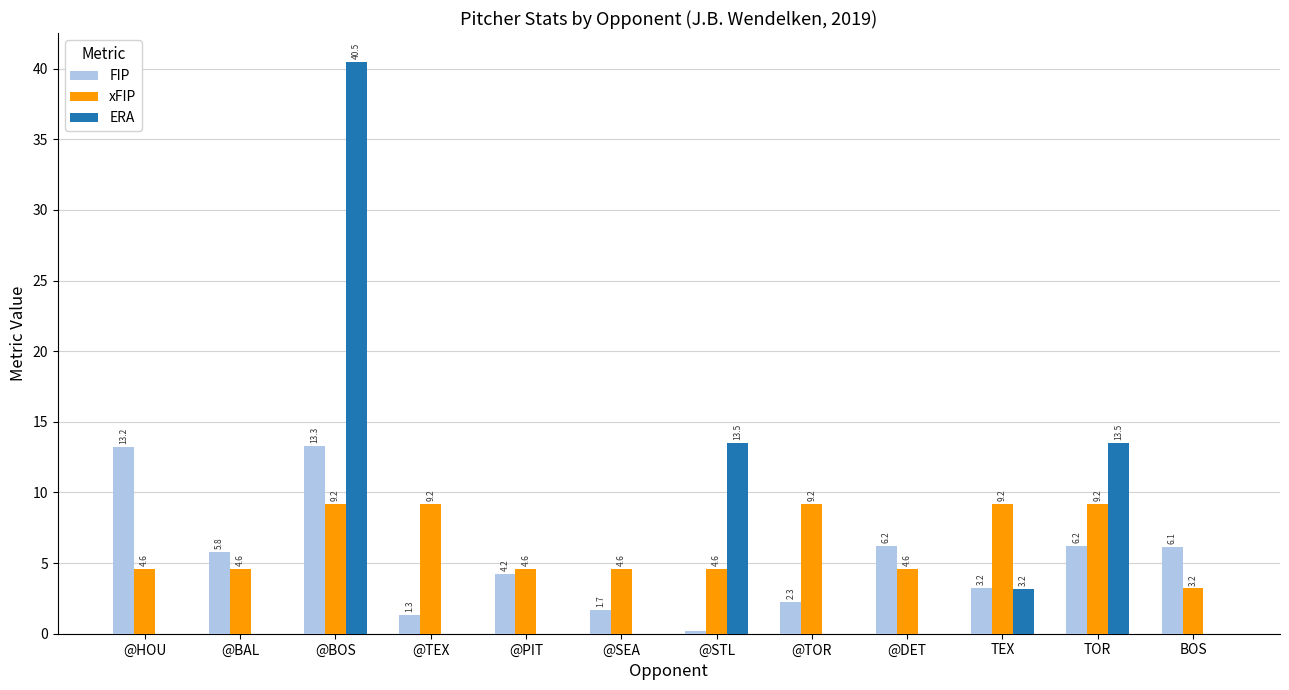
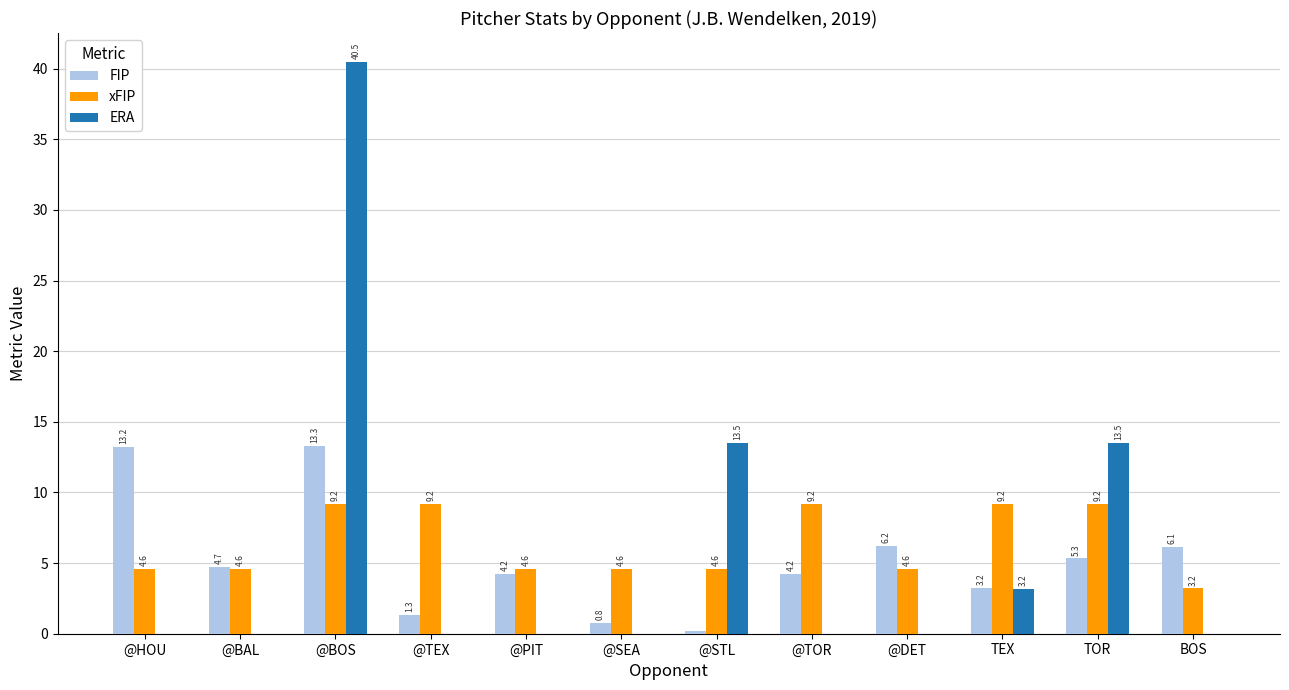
  {
    "FIP": {
      "@HOU": 13.2,
-     "@BAL": 5.8,
+     "@BAL": 4.7,
      "@BOS": 13.3,
      "@TEX": 1.3,
      "@PIT": 4.2,
-     "@SEA": 1.7,
-     "@TOR": 2.3,
+     "@SEA": 0.8,
+     "@TOR": 4.2,
      "@DET": 6.2,
      "TEX": 3.2,
-     "TOR": 6.2,
+     "TOR": 5.3,
      "BOS": 6.1
    },
    "xFIP": {
      "@HOU": 4.6,
      "@BAL": 4.6,
      "@BOS": 9.2,
      "@TEX": 9.2,
      "@PIT": 4.6,
      "@SEA": 4.6,
      "@STL": 4.6,
      "@TOR": 9.2,
      "@DET": 4.6,
      "TEX": 9.2,
      "TOR": 9.2,
      "BOS": 3.2
    },
    "ERA": {
      "@BOS": 40.5,
      "@STL": 13.5,
      "TEX": 3.2,
      "TOR": 13.5
    }
  }
